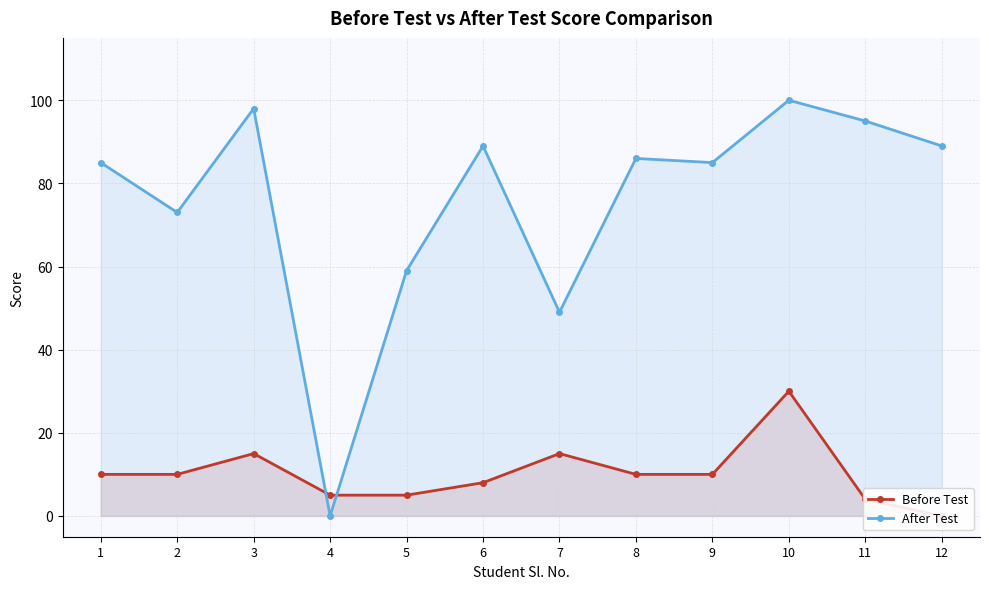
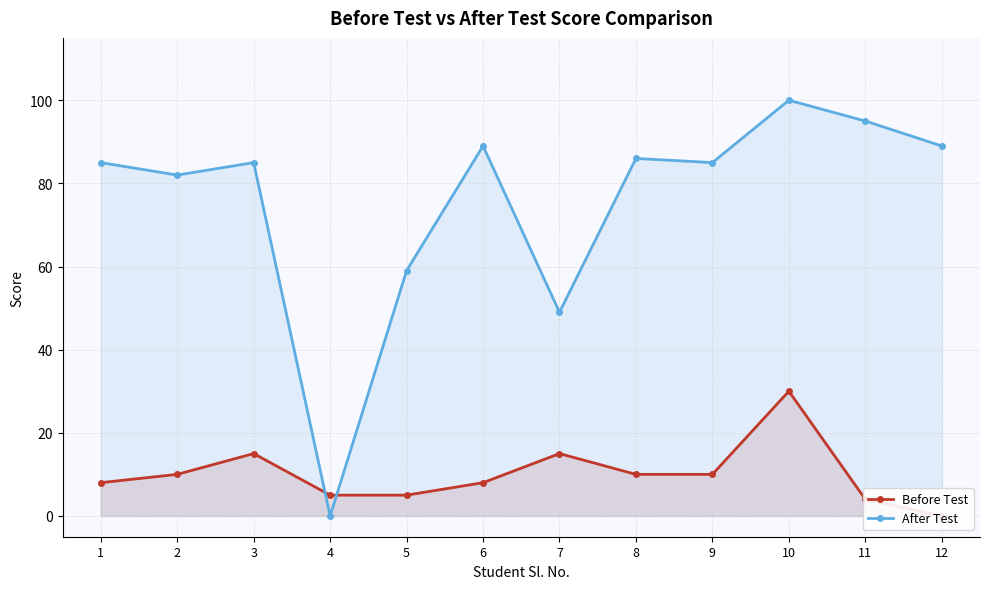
  {
    "Before Test": {
-     "1": 10,
+     "1": 8,
      "2": 10,
      "3": 15,
      "4": 5,
      "5": 5,
      "6": 8,
      "7": 15,
      "8": 10,
      "9": 10,
      "10": 30
    },
    "After Test": {
      "1": 85,
-     "2": 73,
-     "3": 98,
+     "2": 82,
+     "3": 85,
      "4": 0,
      "5": 59,
      "6": 89,
      "7": 49,
      "8": 86,
      "9": 85,
      "10": 100,
      "11": 95,
      "12": 89
    }
  }
